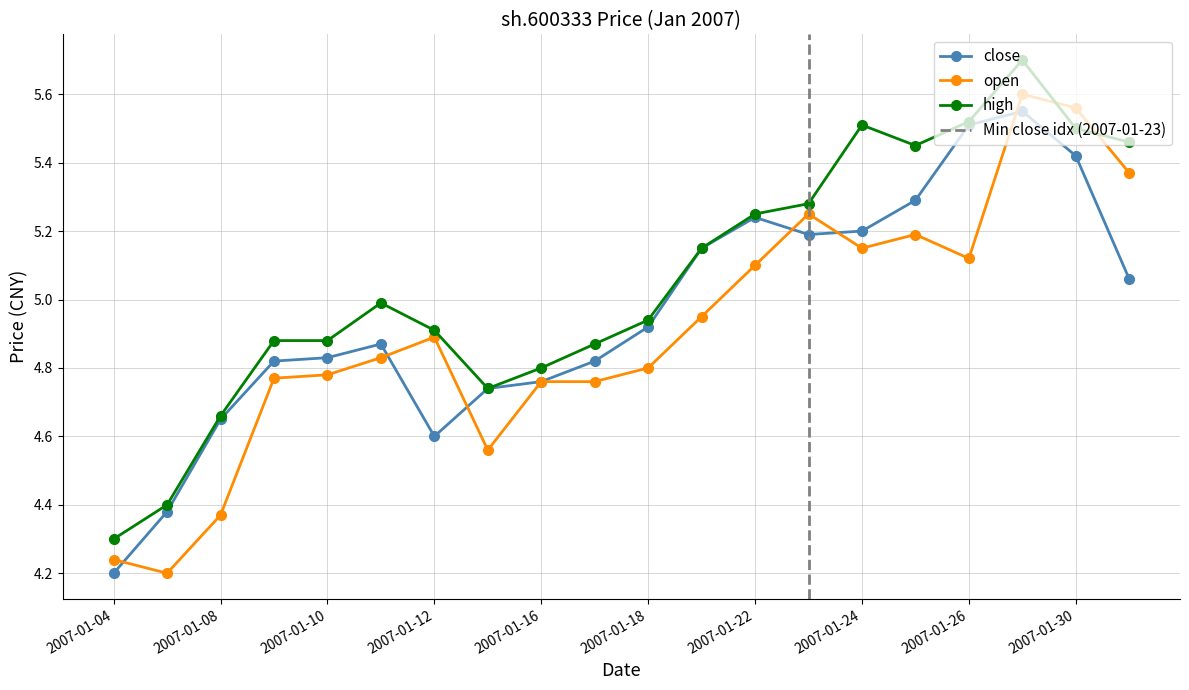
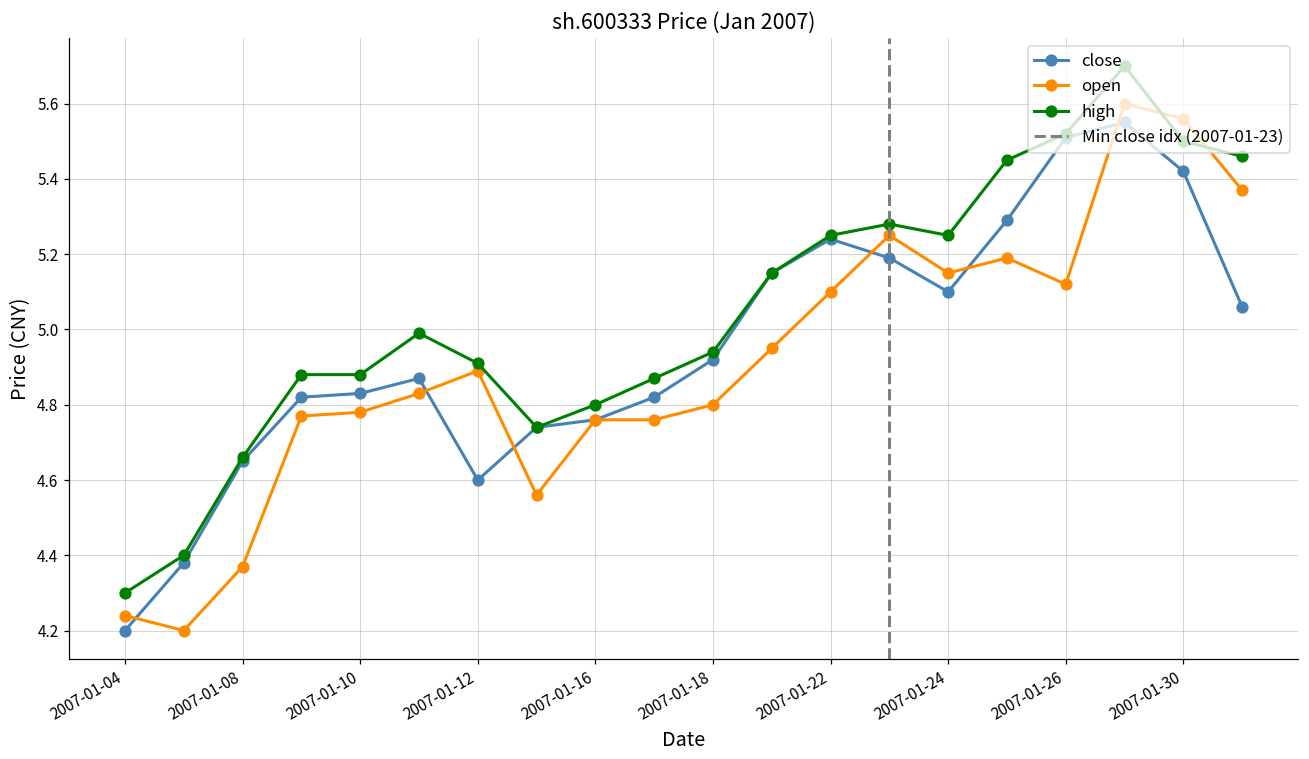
  {
    "close": {
      "2007-01-04": 4.2,
      "2007-01-08": 4.65,
      "2007-01-10": 4.83,
      "2007-01-12": 4.6,
      "2007-01-18": 4.92,
      "2007-01-22": 5.24,
-     "2007-01-24": 5.2,
+     "2007-01-24": 5.1,
      "2007-01-30": 5.42
    },
    "open": {
      "2007-01-04": 4.24,
      "2007-01-08": 4.37,
      "2007-01-10": 4.78,
      "2007-01-12": 4.89,
      "2007-01-18": 4.80,
      "2007-01-22": 5.10,
      "2007-01-24": 5.15,
      "2007-01-26": 5.12
    },
    "high": {
      "2007-01-04": 4.30,
      "2007-01-08": 4.66,
      "2007-01-10": 4.88,
      "2007-01-12": 4.91,
      "2007-01-16": 4.80,
      "2007-01-18": 4.94,
      "2007-01-22": 5.25,
-     "2007-01-24": 5.51
+     "2007-01-24": 5.25
    }
  }
